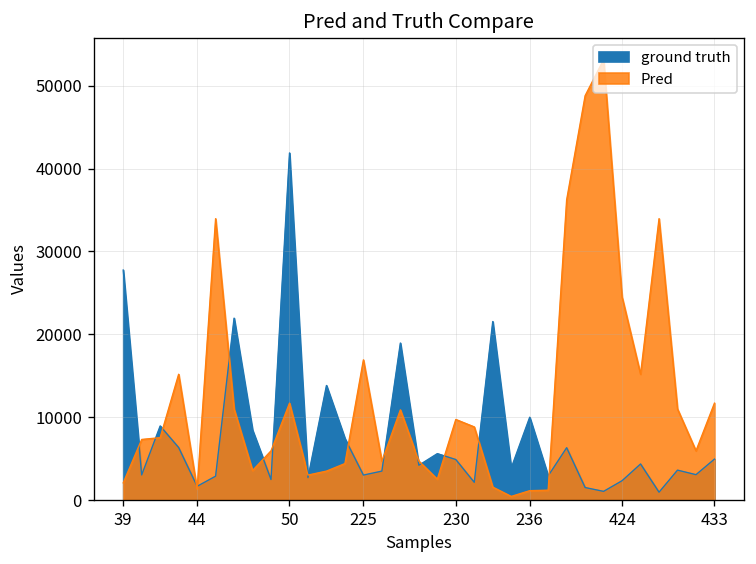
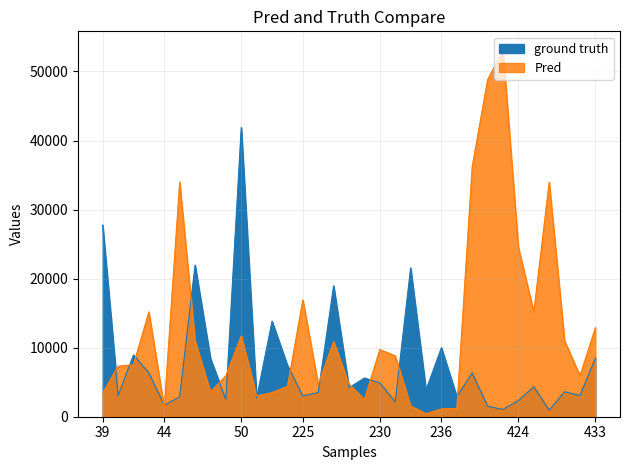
  {
    "ground truth": {
      "39": 28000,
      "50": 42000,
      "225": 3000,
      "230": 5000,
      "236": 10000,
      "424": 2000,
-     "433": 5000
+     "433": 8000
    },
    "Pred": {
-     "39": 2000,
+     "39": 3000,
      "50": 12000,
      "225": 17000,
      "230": 10000,
      "236": 1000,
      "424": 25000,
-     "433": 12000
+     "433": 13000
    }
  }
